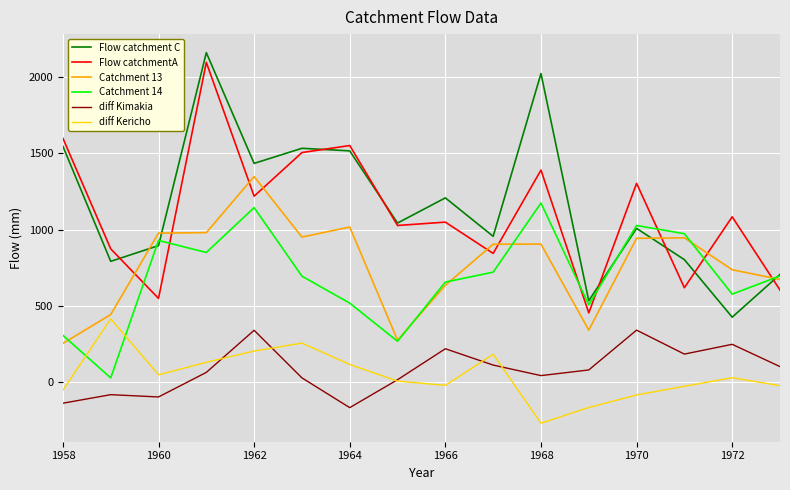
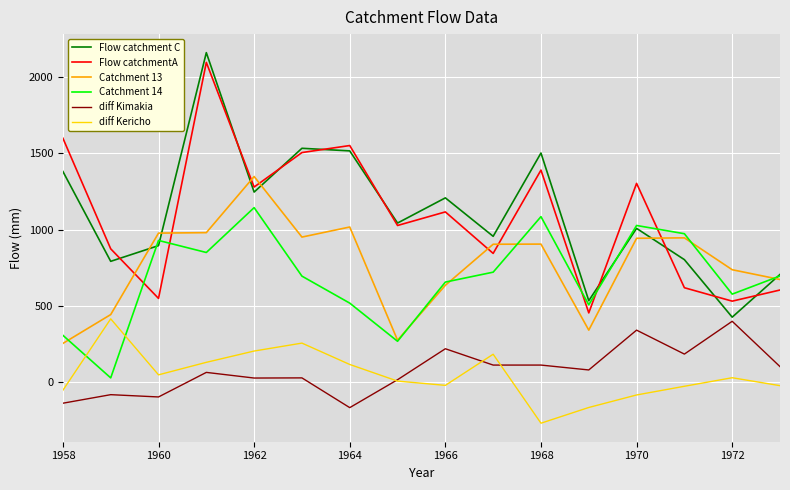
  {
    "Flow catchment C": {
-     "1958": 1550,
+     "1958": 1380,
      "1960": 900,
-     "1962": 1430,
+     "1962": 1250,
      "1964": 1520,
      "1966": 1210,
-     "1968": 2020,
+     "1968": 1500,
      "1970": 1010,
      "1972": 430
    },
    "Flow catchmentA": {
      "1958": 1600,
      "1960": 550,
-     "1962": 1220,
+     "1962": 1280,
      "1964": 1550,
-     "1966": 1050,
+     "1966": 1120,
      "1968": 1390,
      "1970": 1300,
-     "1972": 1080
+     "1972": 530
    },
    "Catchment 14": {
      "1958": 310,
      "1960": 930,
      "1962": 1140,
      "1964": 520,
      "1966": 660,
-     "1968": 1170,
+     "1968": 1090,
      "1970": 1030,
      "1972": 580
    },
    "diff Kimakia": {
      "1958": -140,
      "1960": -100,
-     "1962": 340,
+     "1962": 30,
      "1964": -170,
      "1966": 220,
-     "1968": 40,
+     "1968": 110,
      "1970": 340,
-     "1972": 250
+     "1972": 400
    }
  }
